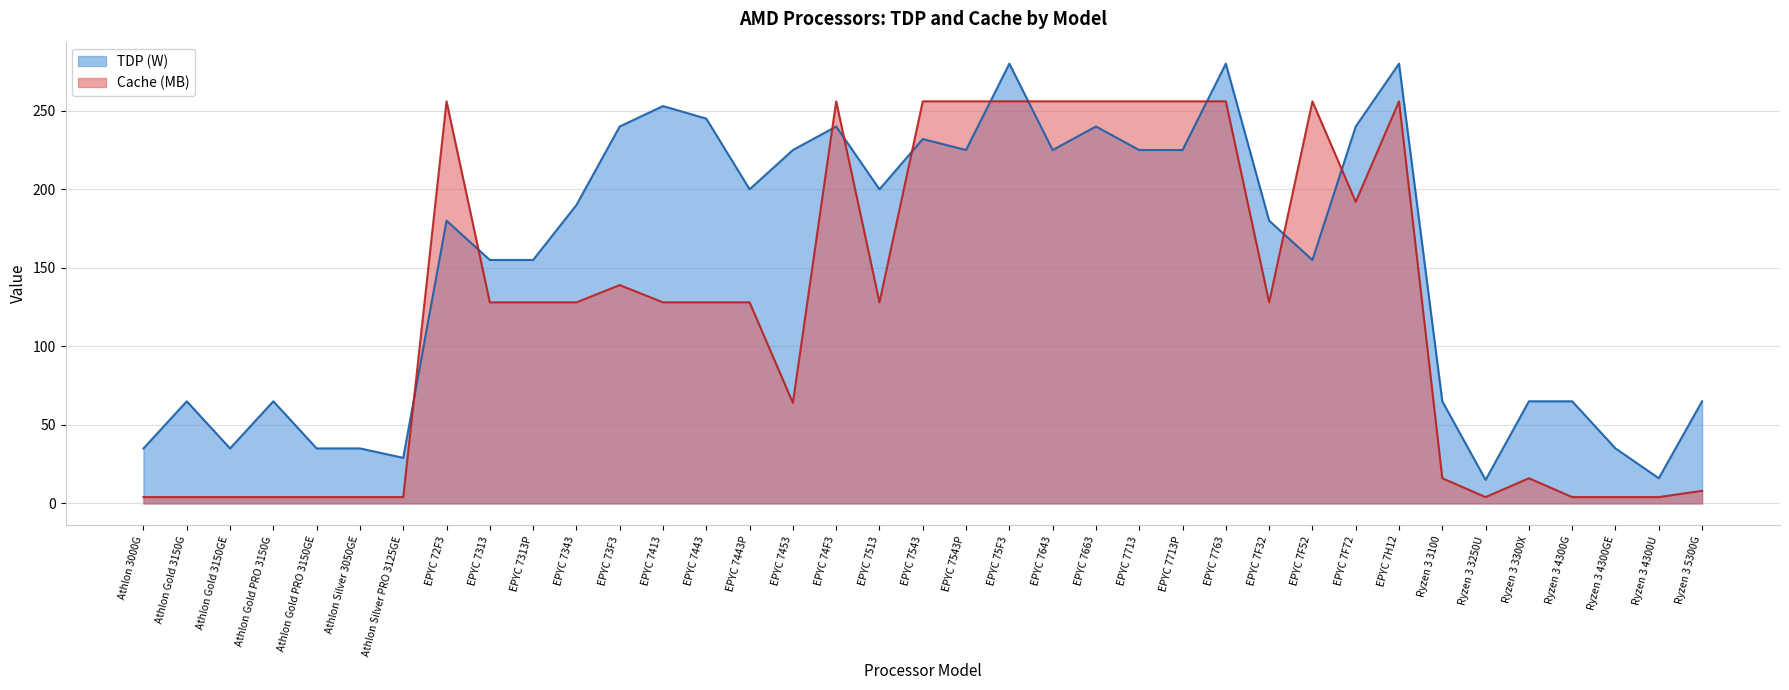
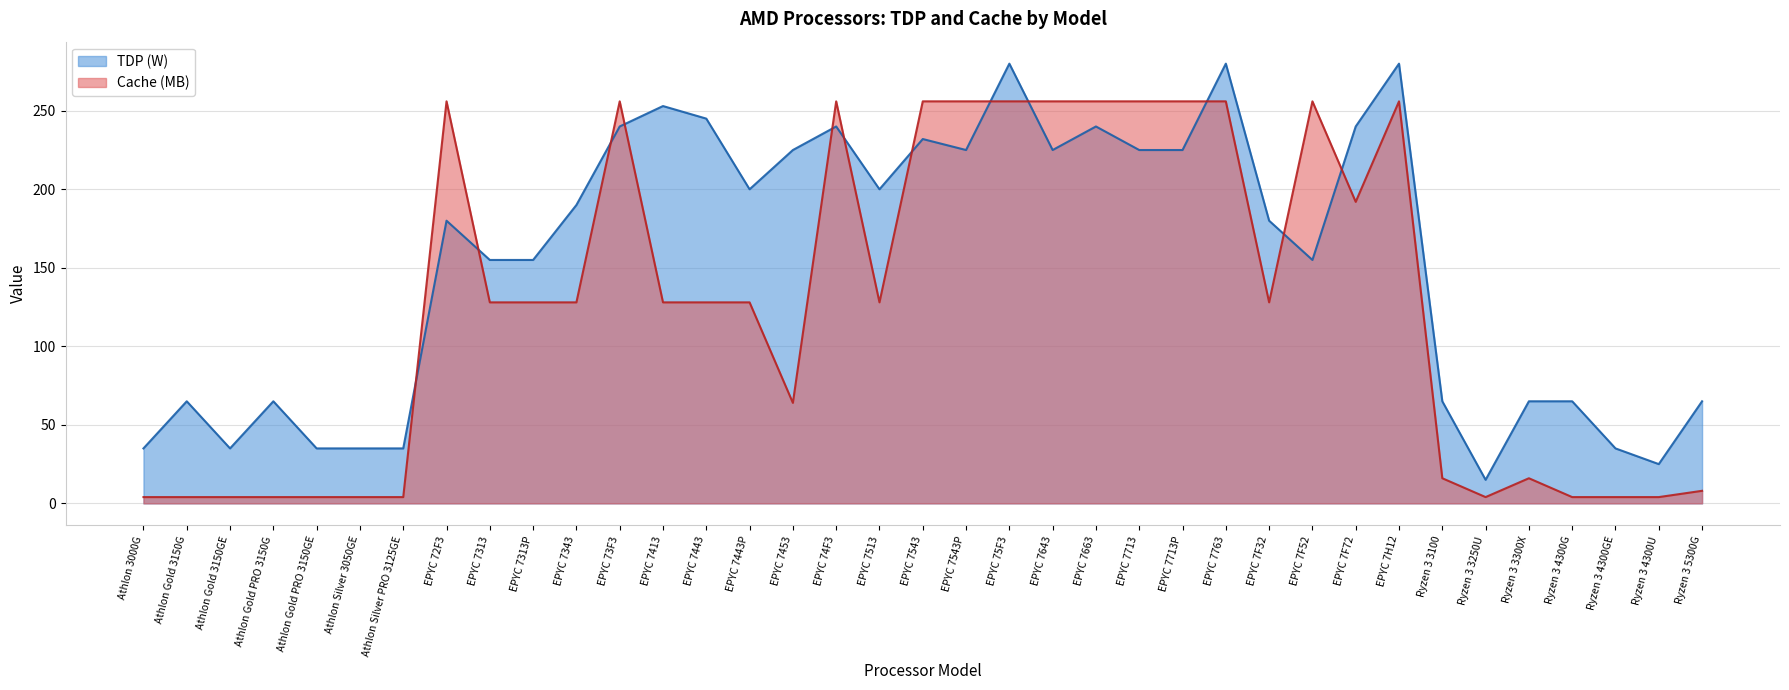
  {
    "TDP (W)": {
      "Athlon 3000G": 35,
      "Athlon Gold 3150G": 65,
      "Athlon Gold 3150GE": 35,
      "Athlon Gold PRO 3150G": 65,
      "Athlon Gold PRO 3150GE": 35,
      "Athlon Silver 3050GE": 35,
-     "Athlon Silver PRO 3125GE": 29,
+     "Athlon Silver PRO 3125GE": 35,
      "EPYC 72F3": 180,
      "EPYC 7313": 155,
      "EPYC 7313P": 155,
      "EPYC 7343": 190,
      "EPYC 73F3": 240,
      "EPYC 7413": 253,
      "EPYC 7443": 245,
      "EPYC 7443P": 200,
      "EPYC 7453": 225,
      "EPYC 74F3": 240,
      "EPYC 7513": 200,
      "EPYC 7543": 232,
      "EPYC 7543P": 225,
      "EPYC 75F3": 280,
      "EPYC 7643": 225,
      "EPYC 7663": 240,
      "EPYC 7713": 225,
      "EPYC 7713P": 225,
      "EPYC 7763": 280,
      "EPYC 7F32": 180,
      "EPYC 7F52": 155,
      "EPYC 7F72": 240,
      "EPYC 7H12": 280,
      "Ryzen 3 3100": 65,
      "Ryzen 3 3250U": 15,
      "Ryzen 3 3300X": 65,
      "Ryzen 3 4300G": 65,
      "Ryzen 3 4300GE": 35,
-     "Ryzen 3 4300U": 16,
+     "Ryzen 3 4300U": 25,
      "Ryzen 3 5300G": 65
    },
    "Cache (MB)": {
      "Athlon 3000G": 4,
      "Athlon Gold 3150G": 4,
      "Athlon Gold 3150GE": 4,
      "Athlon Gold PRO 3150G": 4,
      "Athlon Gold PRO 3150GE": 4,
      "Athlon Silver 3050GE": 4,
      "Athlon Silver PRO 3125GE": 4,
      "EPYC 72F3": 256,
      "EPYC 7313": 128,
      "EPYC 7313P": 128,
      "EPYC 7343": 128,
-     "EPYC 73F3": 139,
+     "EPYC 73F3": 256,
      "EPYC 7413": 128,
      "EPYC 7443": 128,
      "EPYC 7443P": 128,
      "EPYC 7453": 64,
      "EPYC 74F3": 256,
      "EPYC 7513": 128,
      "EPYC 7543": 256,
      "EPYC 7543P": 256,
      "EPYC 75F3": 256,
      "EPYC 7643": 256,
      "EPYC 7663": 256,
      "EPYC 7713": 256,
      "EPYC 7713P": 256,
      "EPYC 7763": 256,
      "EPYC 7F32": 128,
      "EPYC 7F52": 256,
      "EPYC 7F72": 192,
      "EPYC 7H12": 256,
      "Ryzen 3 3100": 16,
      "Ryzen 3 3250U": 4,
      "Ryzen 3 3300X": 16,
      "Ryzen 3 4300G": 4,
      "Ryzen 3 4300GE": 4,
      "Ryzen 3 4300U": 4,
      "Ryzen 3 5300G": 8
    }
  }
